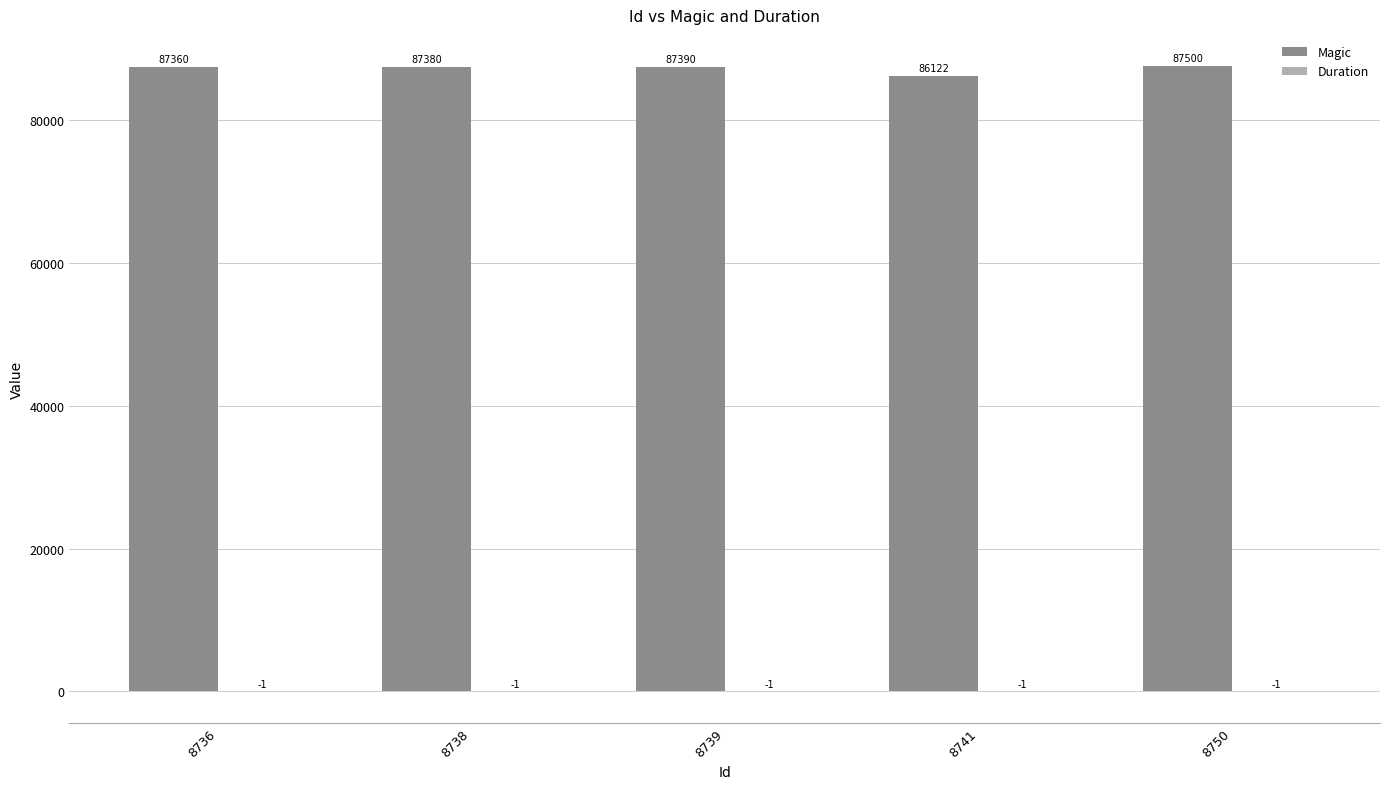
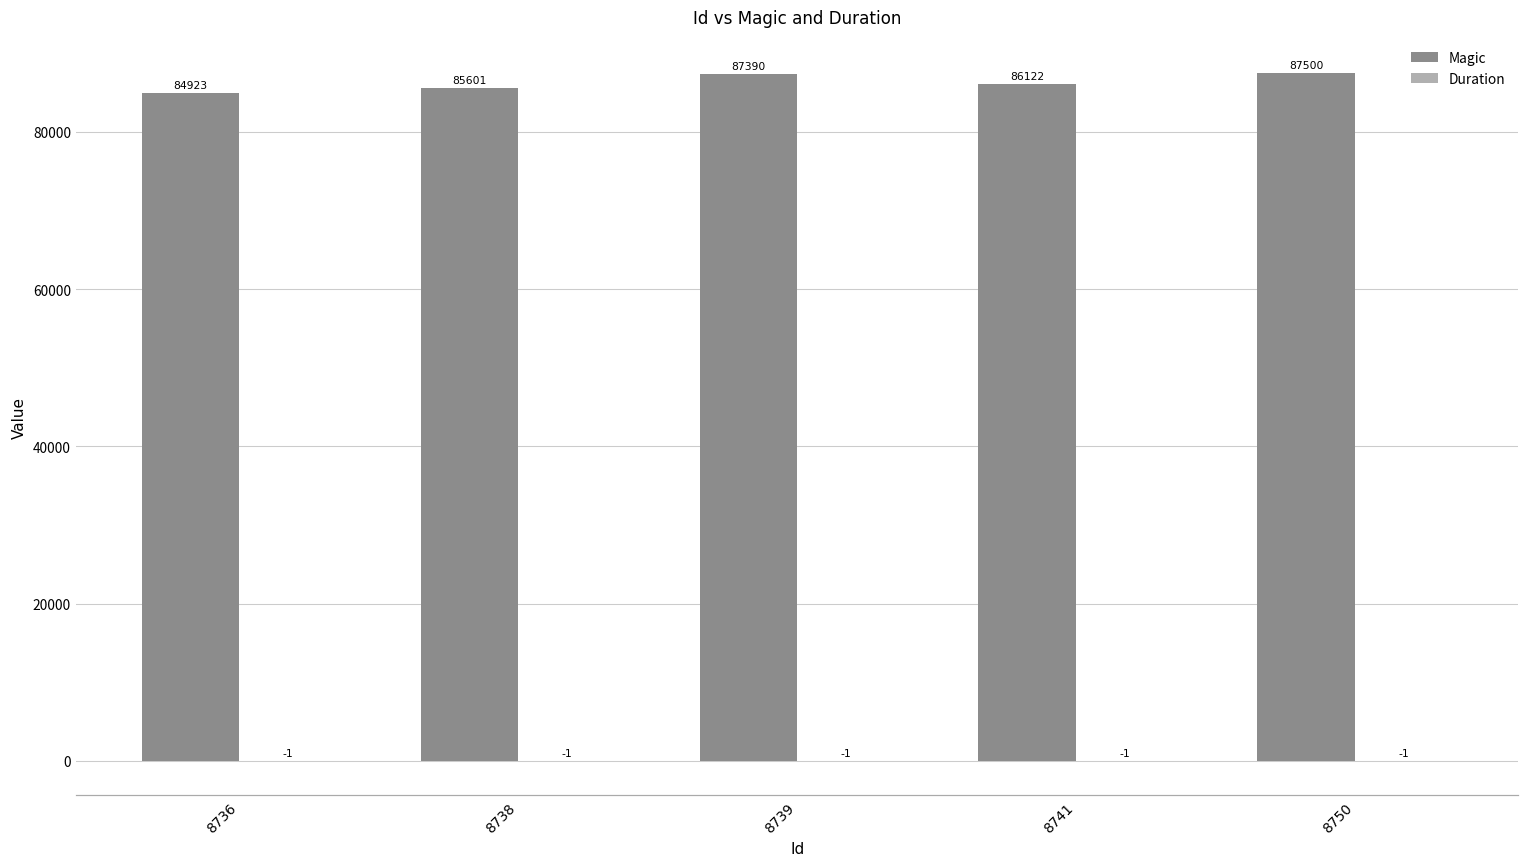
  {
    "Magic": {
-     "8736": 87360,
-     "8738": 87380,
+     "8736": 84923,
+     "8738": 85601,
      "8739": 87390,
      "8741": 86122,
      "8750": 87500
    },
    "Duration": {
      "8736": -1,
      "8738": -1,
      "8739": -1,
      "8741": -1,
      "8750": -1
    }
  }
